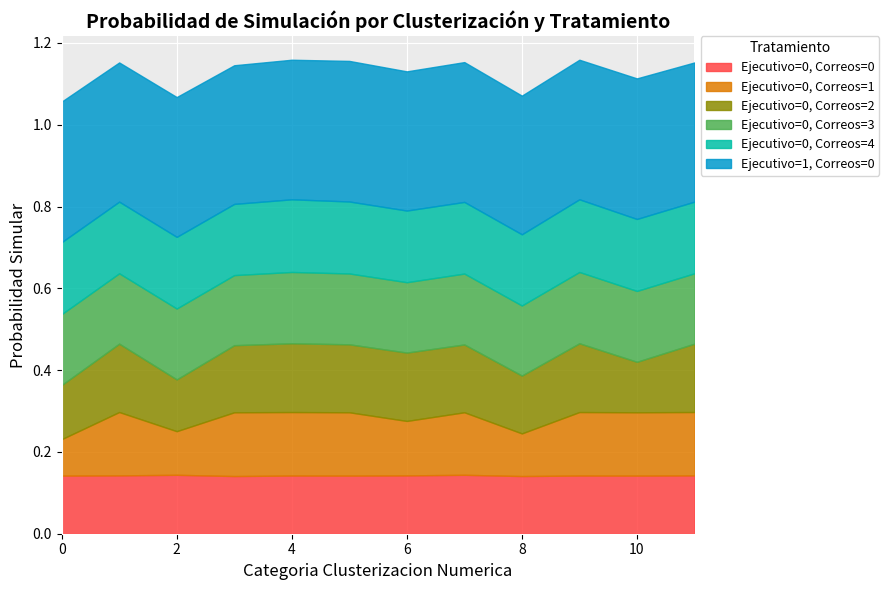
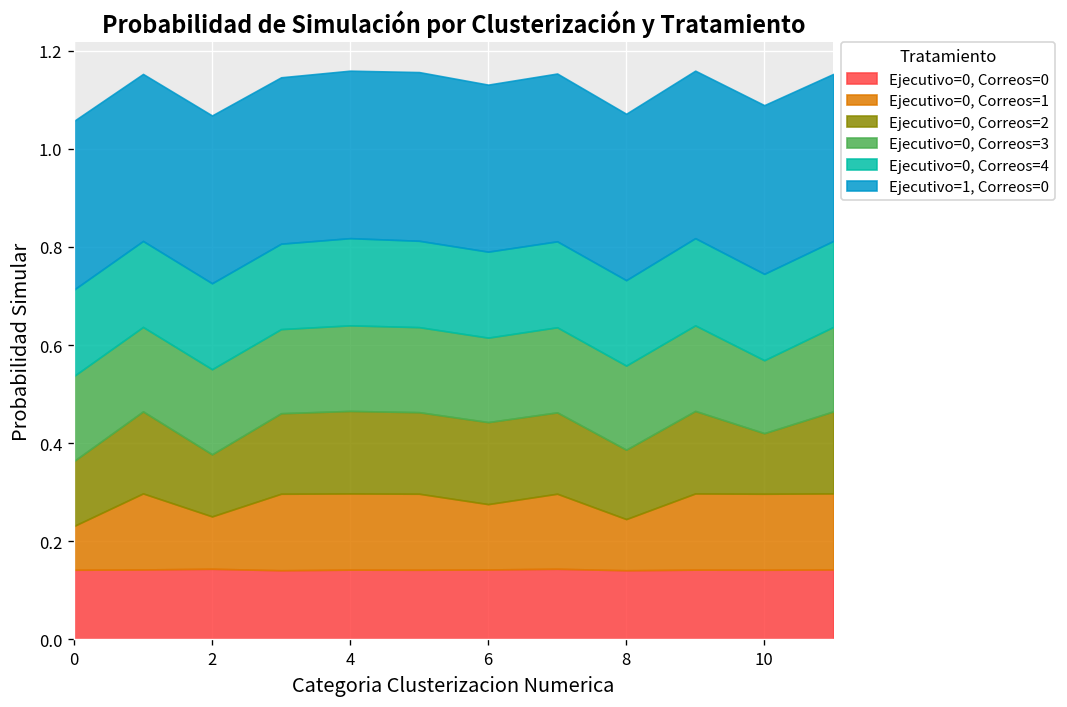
  {
    "Ejecutivo=0, Correos=0": {
      "0": 0.14,
      "2": 0.14,
      "4": 0.14,
      "6": 0.14,
      "8": 0.14,
      "10": 0.14
    },
    "Ejecutivo=0, Correos=1": {
      "0": 0.09,
      "2": 0.11,
      "4": 0.16,
      "6": 0.13,
      "8": 0.10,
      "10": 0.15
    },
    "Ejecutivo=0, Correos=2": {
      "0": 0.13,
      "2": 0.13,
      "4": 0.17,
      "6": 0.17,
      "8": 0.14,
      "10": 0.12
    },
    "Ejecutivo=0, Correos=3": {
      "0": 0.17,
      "2": 0.17,
      "4": 0.17,
      "6": 0.17,
      "8": 0.17,
-     "10": 0.17
+     "10": 0.15
    }
  }
